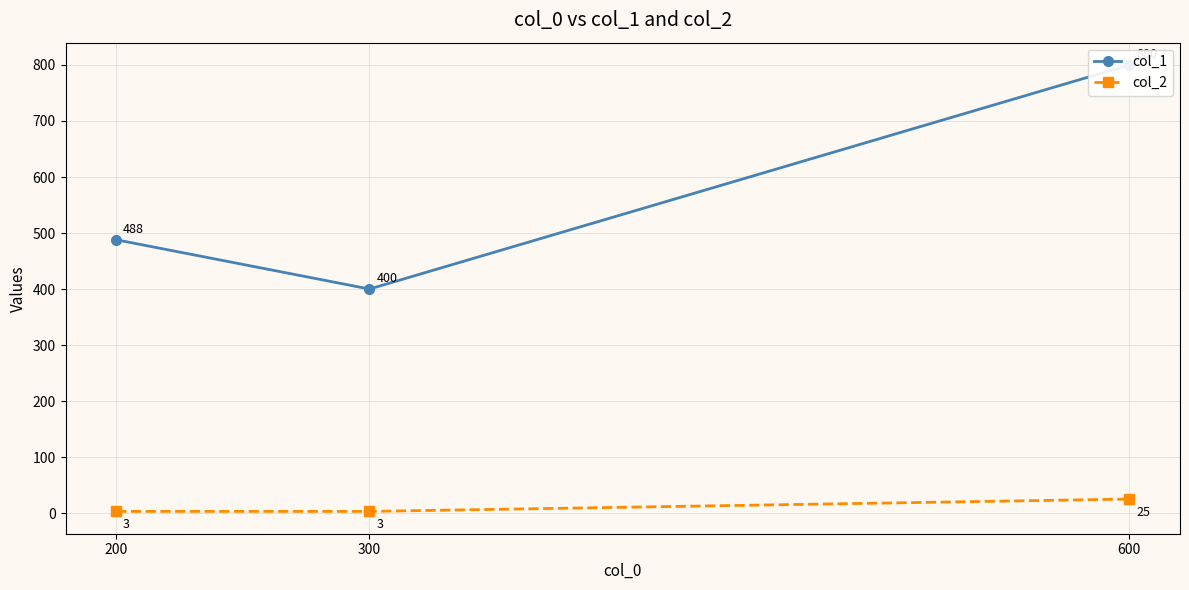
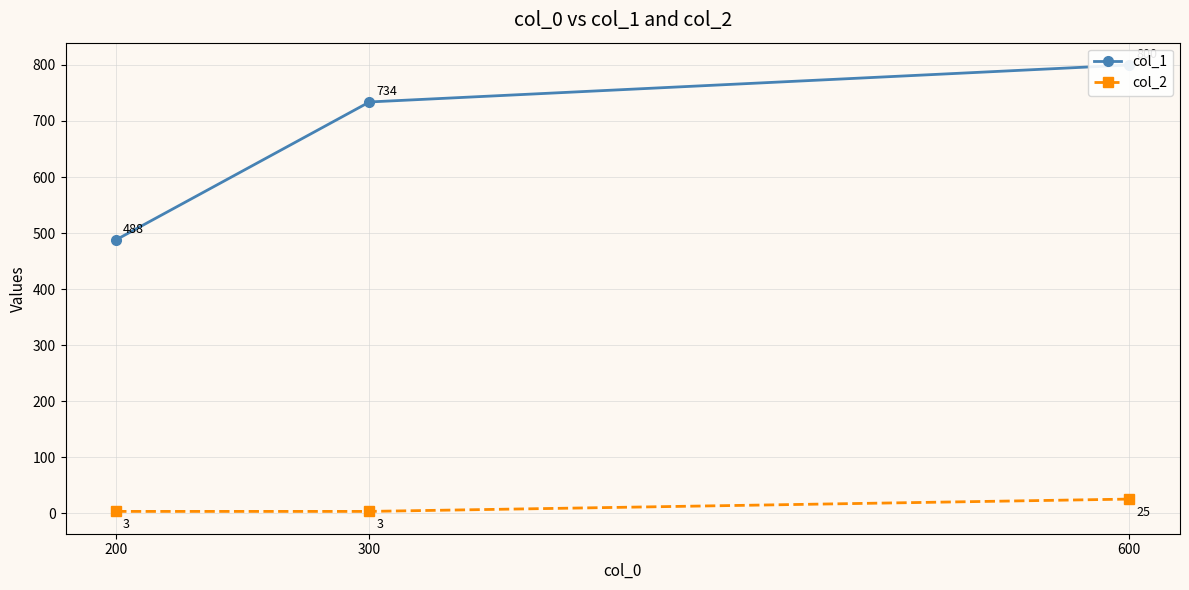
  {
    "col_1": {
      "200": 488,
-     "300": 400
+     "300": 734
    },
    "col_2": {
      "200": 3,
      "300": 3,
      "600": 25
    }
  }
